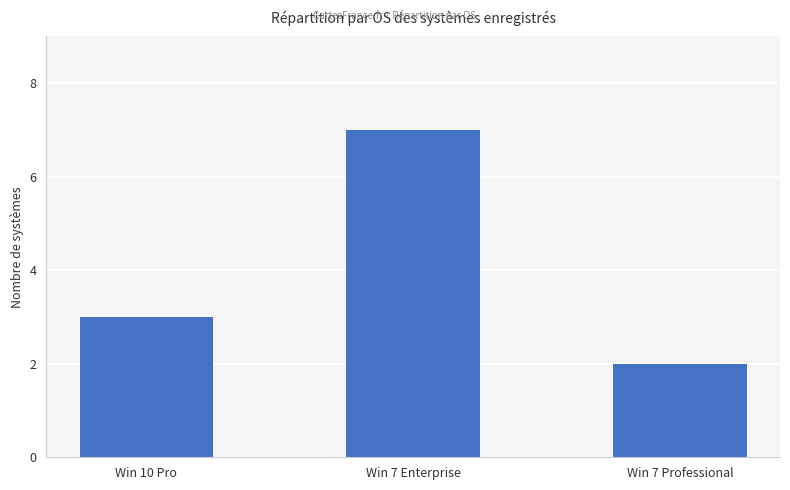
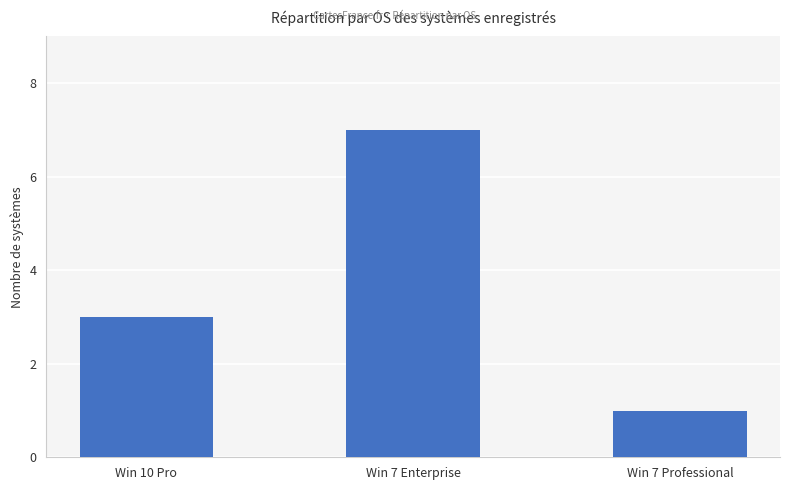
  {
    "Win 10 Pro": 3,
    "Win 7 Enterprise": 7,
-   "Win 7 Professional": 2
+   "Win 7 Professional": 1
  }
